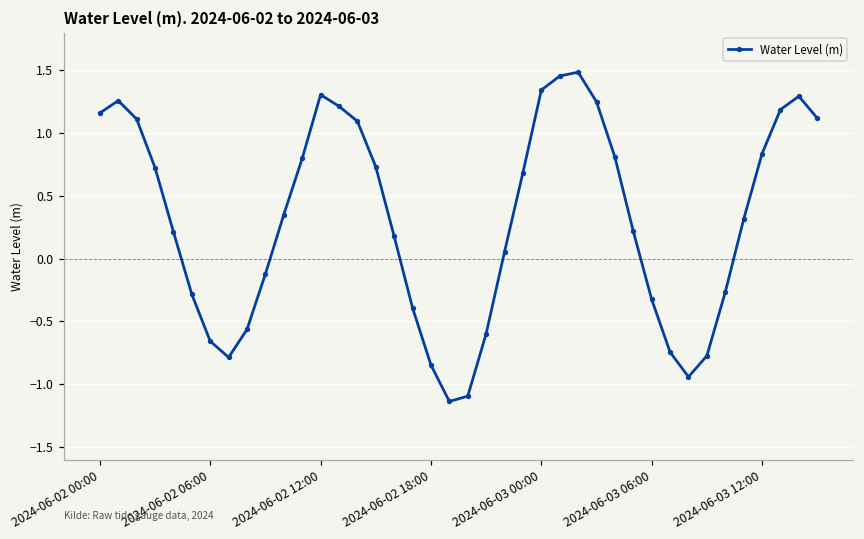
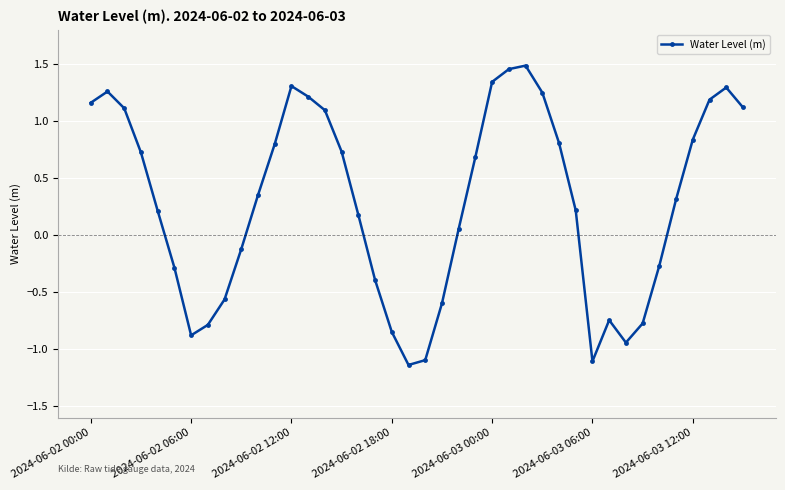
  {
    "2024-06-02 00:00": 1.16,
-   "2024-06-02 06:00": -0.66,
+   "2024-06-02 06:00": -0.88,
    "2024-06-02 12:00": 1.31,
    "2024-06-02 18:00": -0.85,
    "2024-06-03 00:00": 1.34,
-   "2024-06-03 06:00": -0.32,
+   "2024-06-03 06:00": -1.11,
    "2024-06-03 12:00": 0.84
  }
